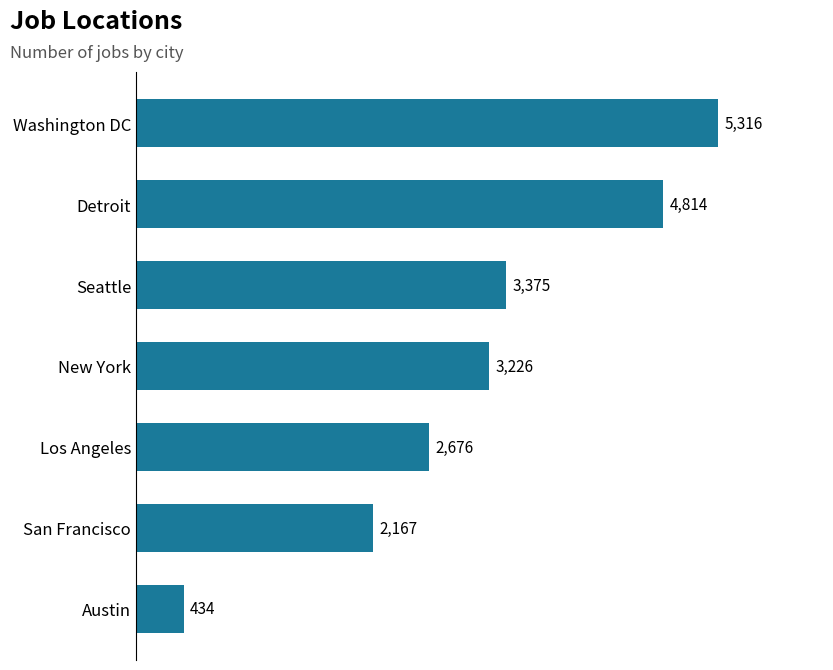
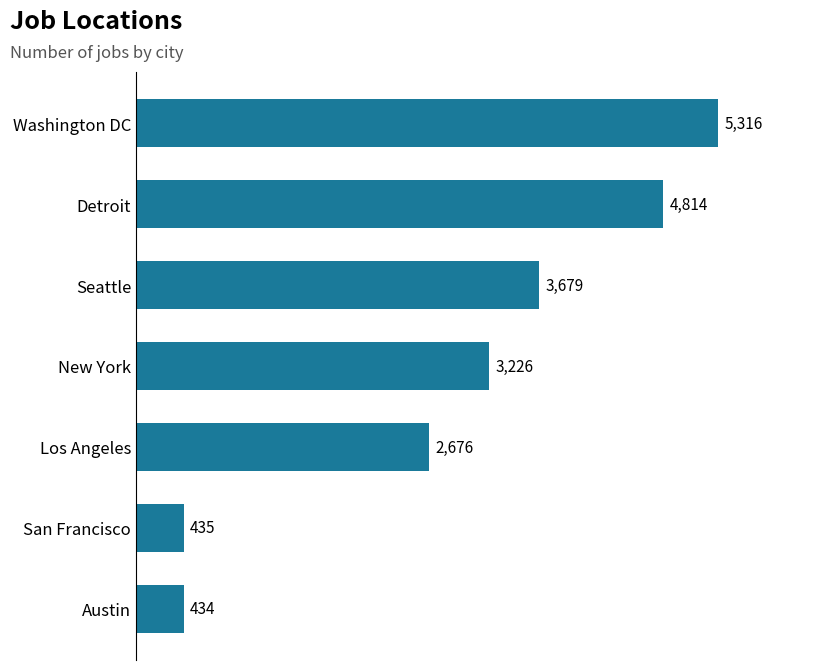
  {
    "Washington DC": "5,316",
    "Detroit": "4,814",
-   "Seattle": "3,375",
+   "Seattle": "3,679",
    "New York": "3,226",
    "Los Angeles": "2,676",
-   "San Francisco": "2,167",
+   "San Francisco": "435",
    "Austin": "434"
  }
